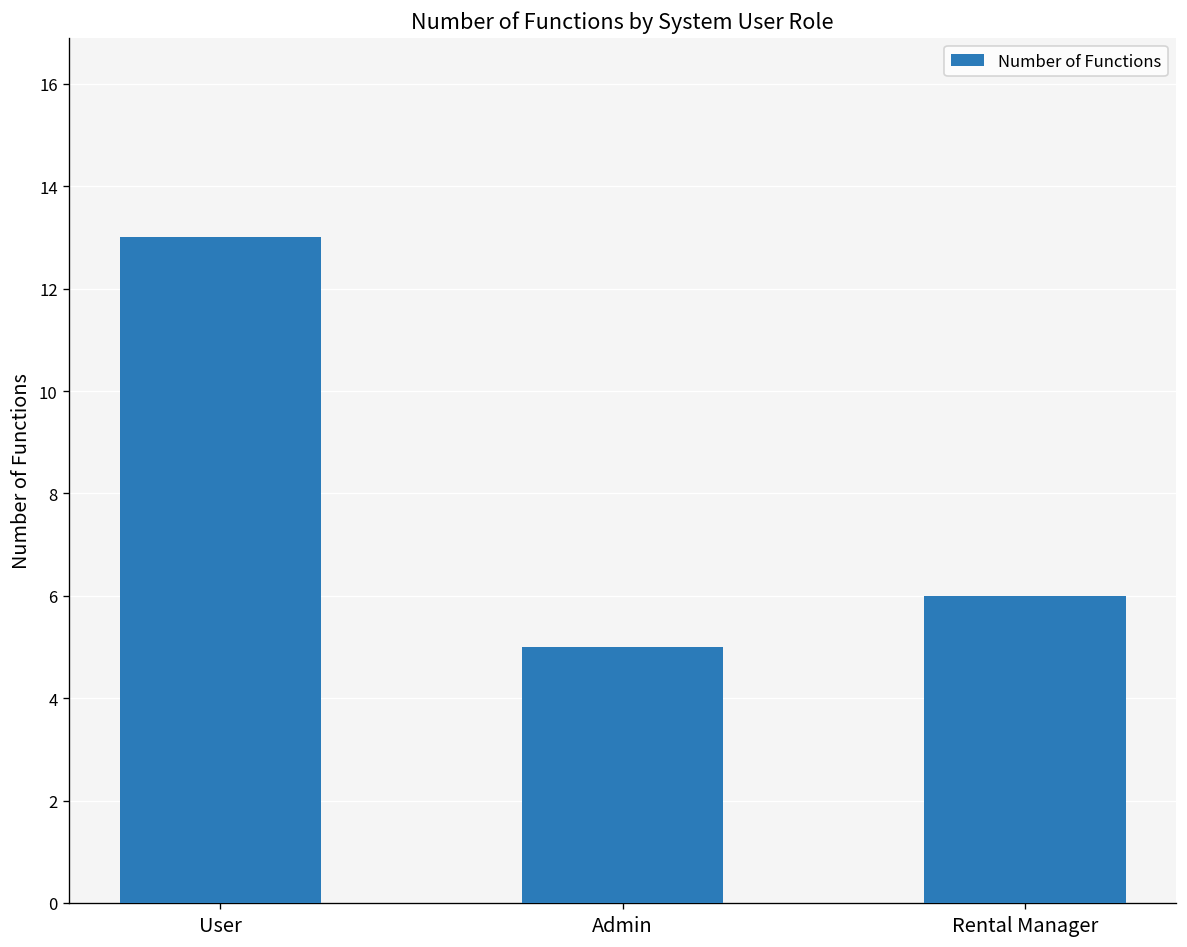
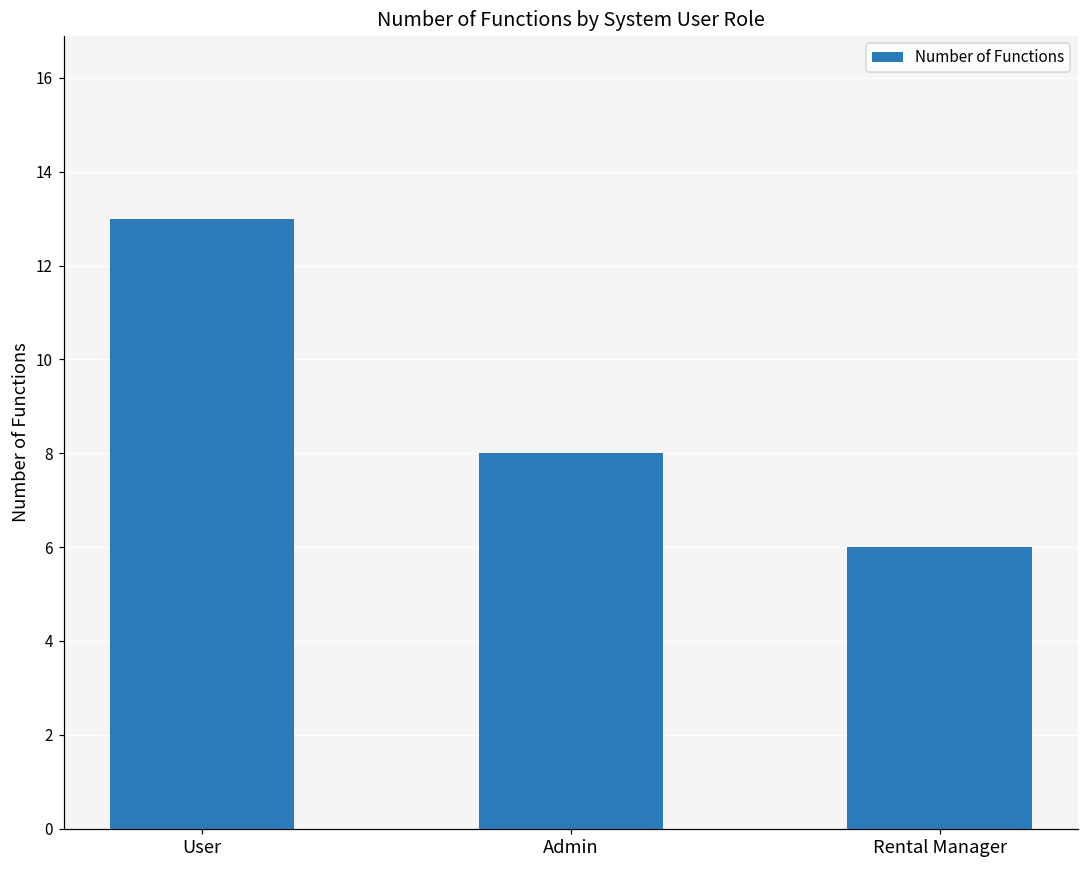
  {
    "User": 13,
-   "Admin": 5,
+   "Admin": 8,
    "Rental Manager": 6
  }
